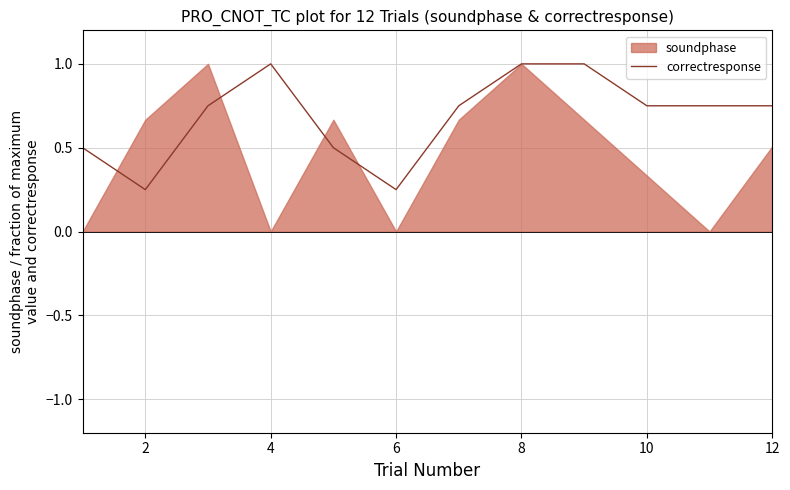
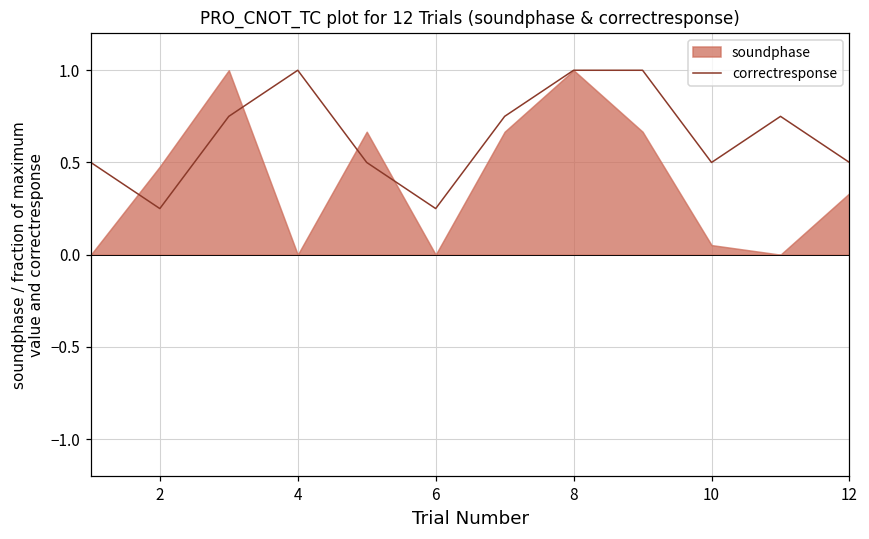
  {
    "soundphase": {
-     "2": 0.67,
+     "2": 0.48,
      "4": 0.00,
      "6": 0.00,
-     "10": 0.33,
-     "12": 0.51
+     "10": 0.05,
+     "12": 0.33
    },
    "correctresponse": {
      "2": 0.25,
      "4": 1.00,
      "6": 0.25,
-     "10": 0.75,
-     "12": 0.75
+     "10": 0.50,
+     "12": 0.50
    }
  }
